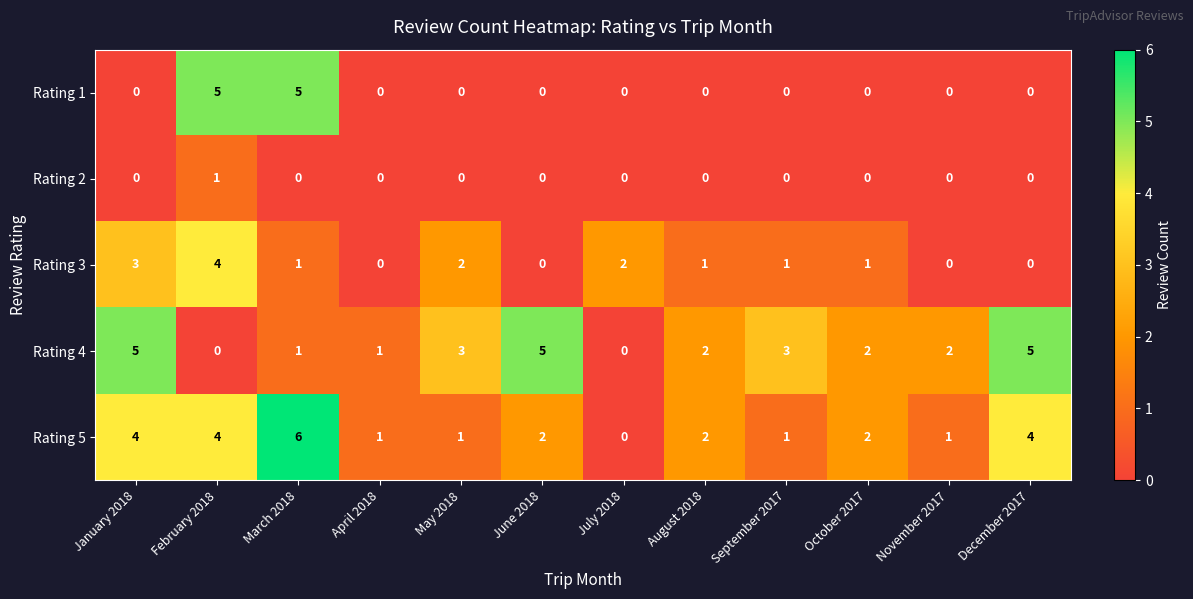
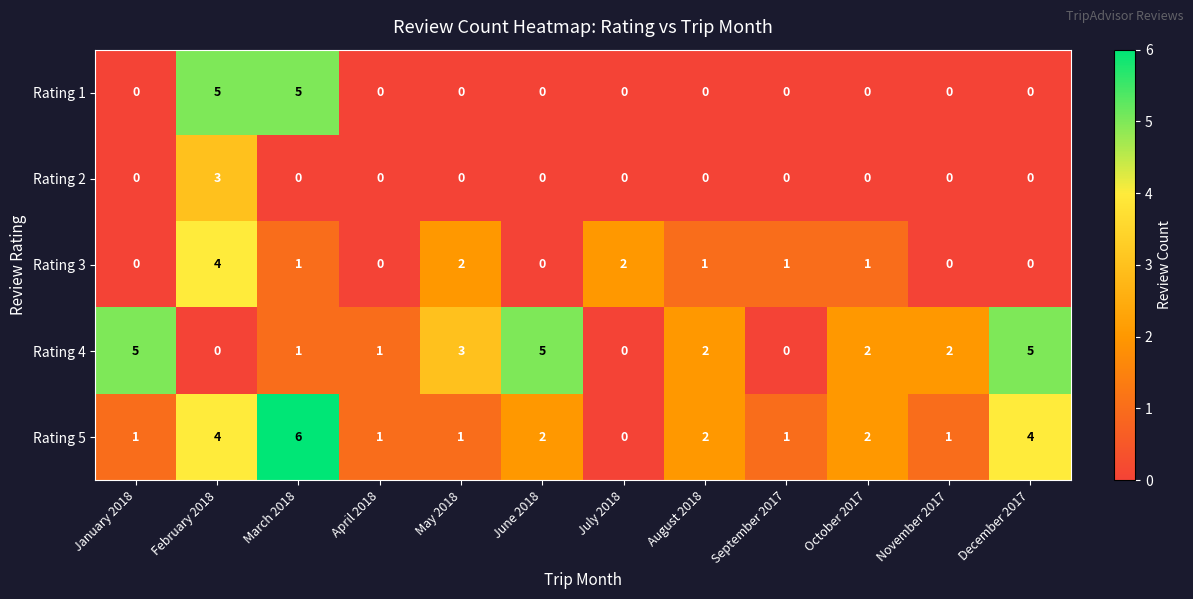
  {
    "Rating 1": {
      "January 2018": 0,
      "February 2018": 5,
      "March 2018": 5,
      "April 2018": 0,
      "May 2018": 0,
      "June 2018": 0,
      "July 2018": 0,
      "August 2018": 0,
      "September 2017": 0,
      "October 2017": 0,
      "November 2017": 0,
      "December 2017": 0
    },
    "Rating 2": {
      "January 2018": 0,
-     "February 2018": 1,
+     "February 2018": 3,
      "March 2018": 0,
      "April 2018": 0,
      "May 2018": 0,
      "June 2018": 0,
      "July 2018": 0,
      "August 2018": 0,
      "September 2017": 0,
      "October 2017": 0,
      "November 2017": 0,
      "December 2017": 0
    },
    "Rating 3": {
-     "January 2018": 3,
+     "January 2018": 0,
      "February 2018": 4,
      "March 2018": 1,
      "April 2018": 0,
      "May 2018": 2,
      "June 2018": 0,
      "July 2018": 2,
      "August 2018": 1,
      "September 2017": 1,
      "October 2017": 1,
      "November 2017": 0,
      "December 2017": 0
    },
    "Rating 4": {
      "January 2018": 5,
      "February 2018": 0,
      "March 2018": 1,
      "April 2018": 1,
      "May 2018": 3,
      "June 2018": 5,
      "July 2018": 0,
      "August 2018": 2,
-     "September 2017": 3,
+     "September 2017": 0,
      "October 2017": 2,
      "November 2017": 2,
      "December 2017": 5
    },
    "Rating 5": {
-     "January 2018": 4,
+     "January 2018": 1,
      "February 2018": 4,
      "March 2018": 6,
      "April 2018": 1,
      "May 2018": 1,
      "June 2018": 2,
      "July 2018": 0,
      "August 2018": 2,
      "September 2017": 1,
      "October 2017": 2,
      "November 2017": 1,
      "December 2017": 4
    }
  }
